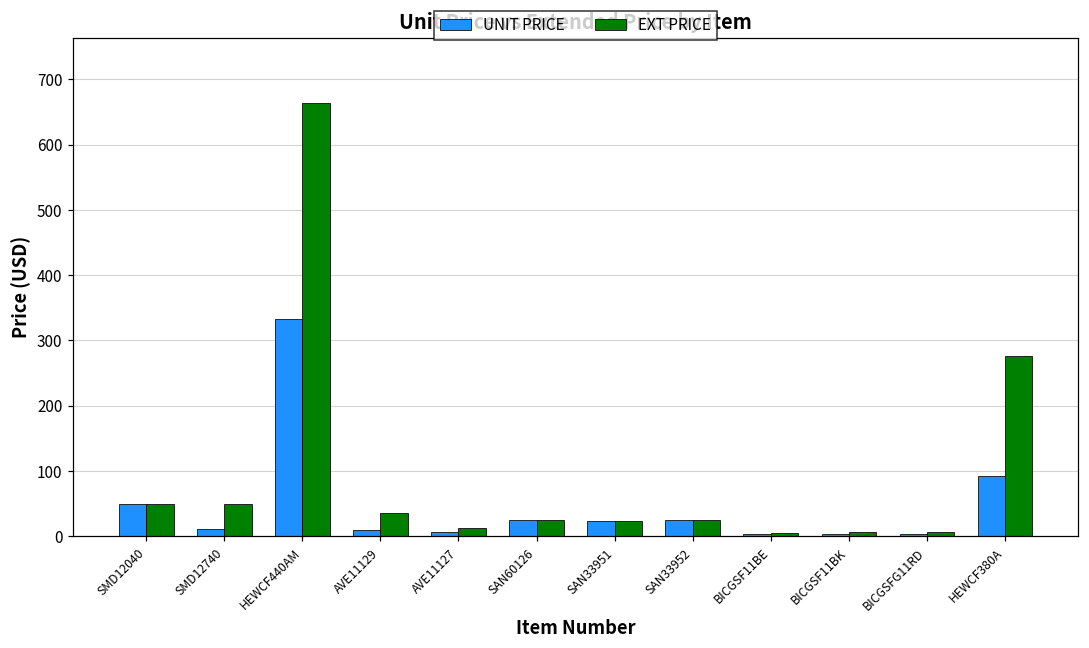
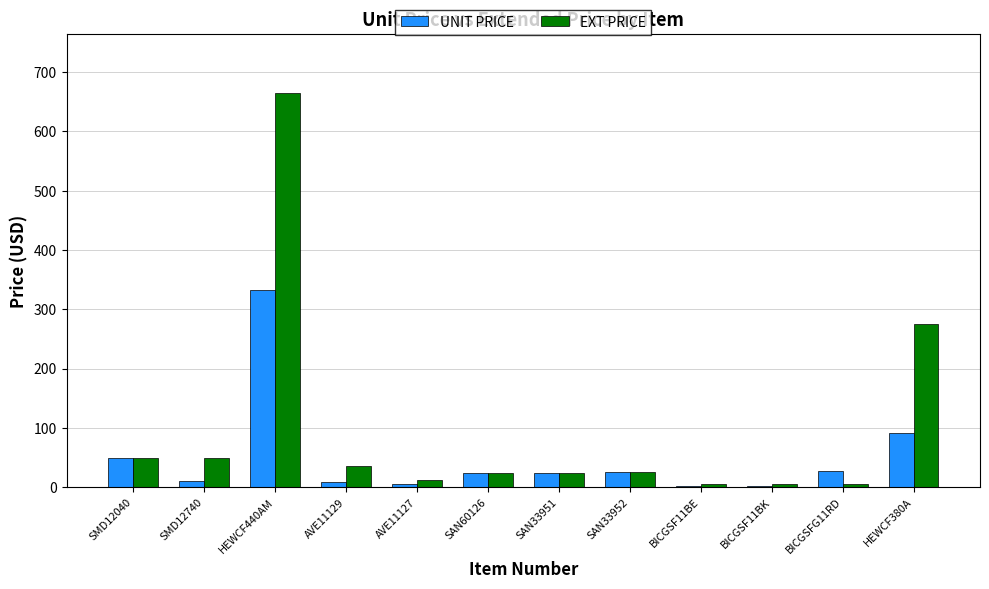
  {
    "UNIT PRICE": {
      "SMD12040": 50,
      "SMD12740": 10,
      "HEWCF440AM": 330,
      "AVE11129": 10,
      "AVE11127": 10,
      "SAN60126": 20,
      "SAN33951": 20,
      "SAN33952": 20,
-     "BICGSFG11RD": 0,
+     "BICGSFG11RD": 30,
      "HEWCF380A": 90
    },
    "EXT PRICE": {
      "SMD12040": 50,
      "SMD12740": 50,
      "HEWCF440AM": 660,
      "AVE11129": 40,
      "AVE11127": 10,
      "SAN60126": 20,
      "SAN33951": 20,
      "SAN33952": 20,
      "BICGSF11BE": 10,
      "BICGSF11BK": 10,
      "BICGSFG11RD": 10,
      "HEWCF380A": 280
    }
  }
